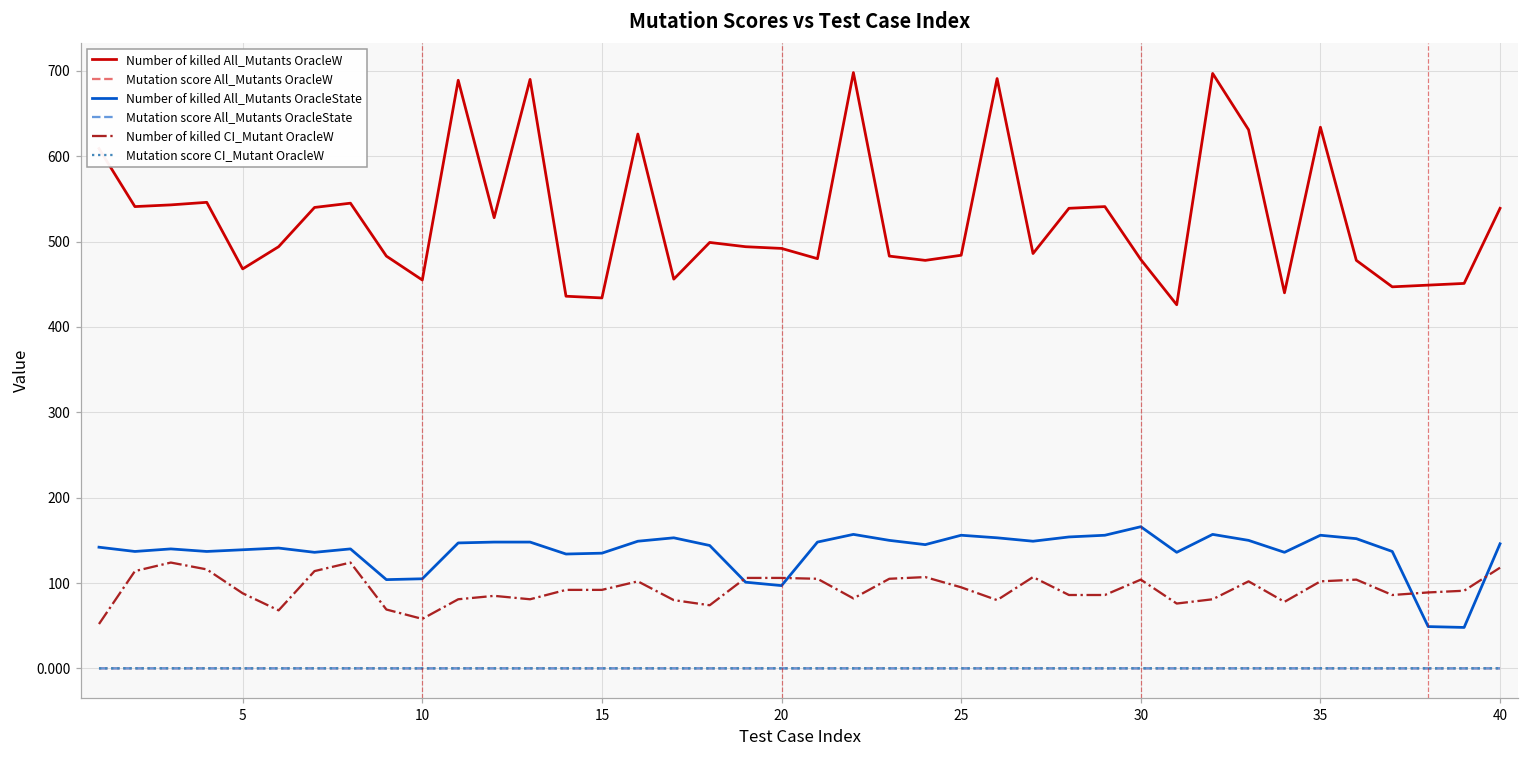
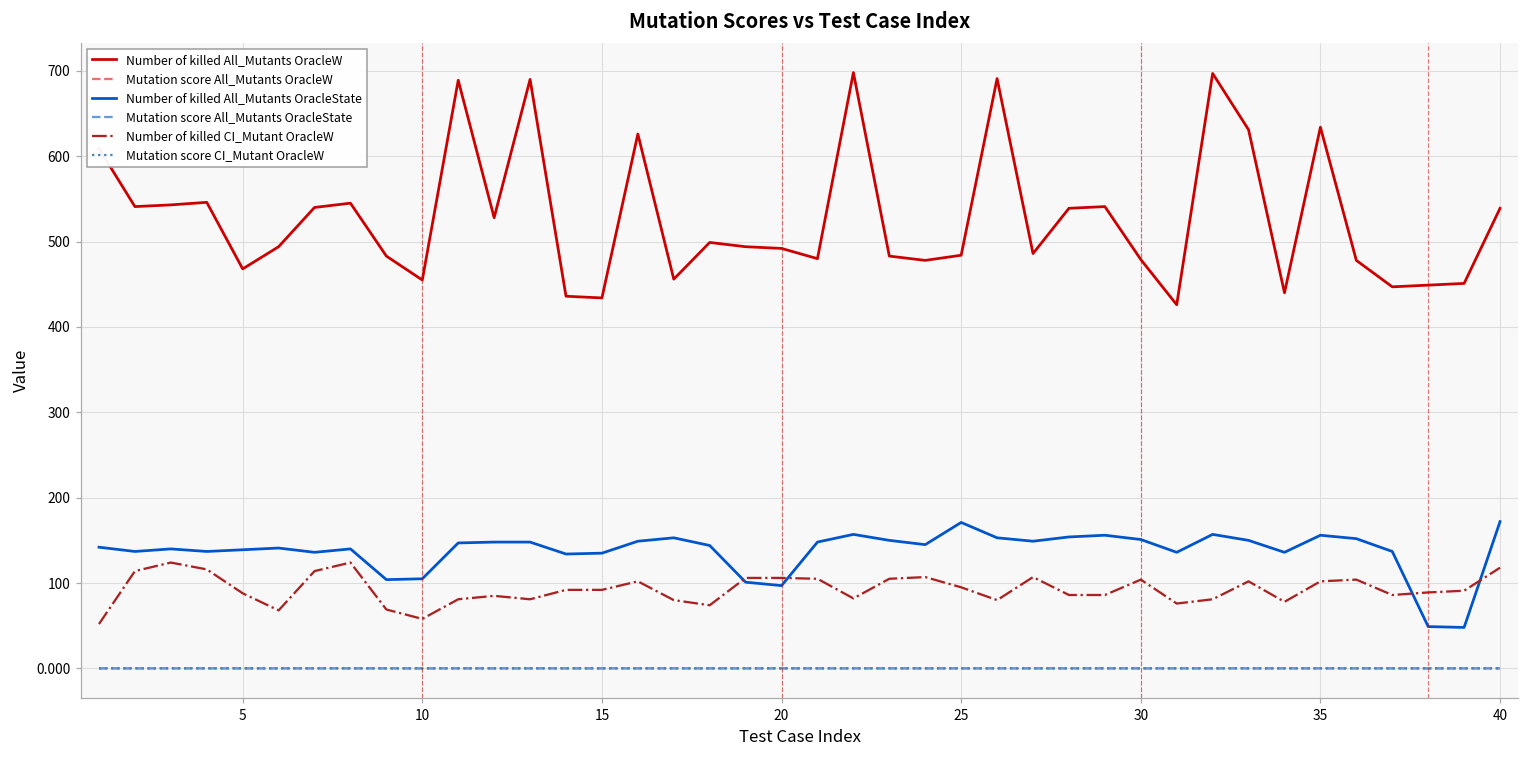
  {
    "Mutation score CI_Mutant OracleW": {
      "5": 0,
      "10": 0,
      "15": 0,
      "20": 0,
      "25": 0,
      "30": 0,
      "35": 0,
      "40": 0
    },
    "Number of killed All_Mutants OracleState": {
      "5": 140,
      "10": 110,
      "15": 140,
      "20": 100,
-     "25": 160,
-     "30": 170,
+     "25": 170,
+     "30": 150,
      "35": 160,
-     "40": 150
+     "40": 170
    }
  }
